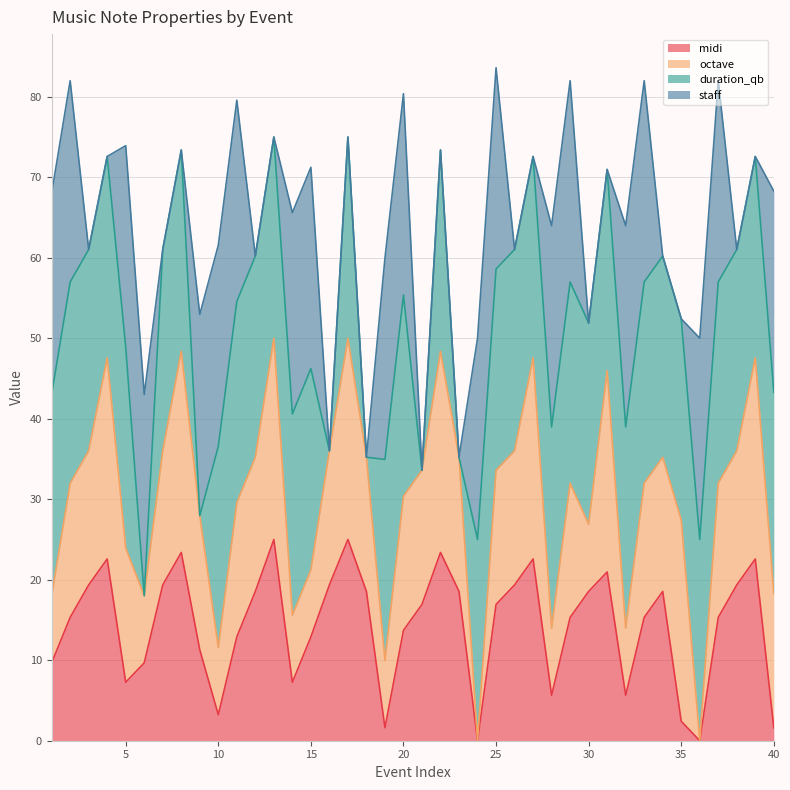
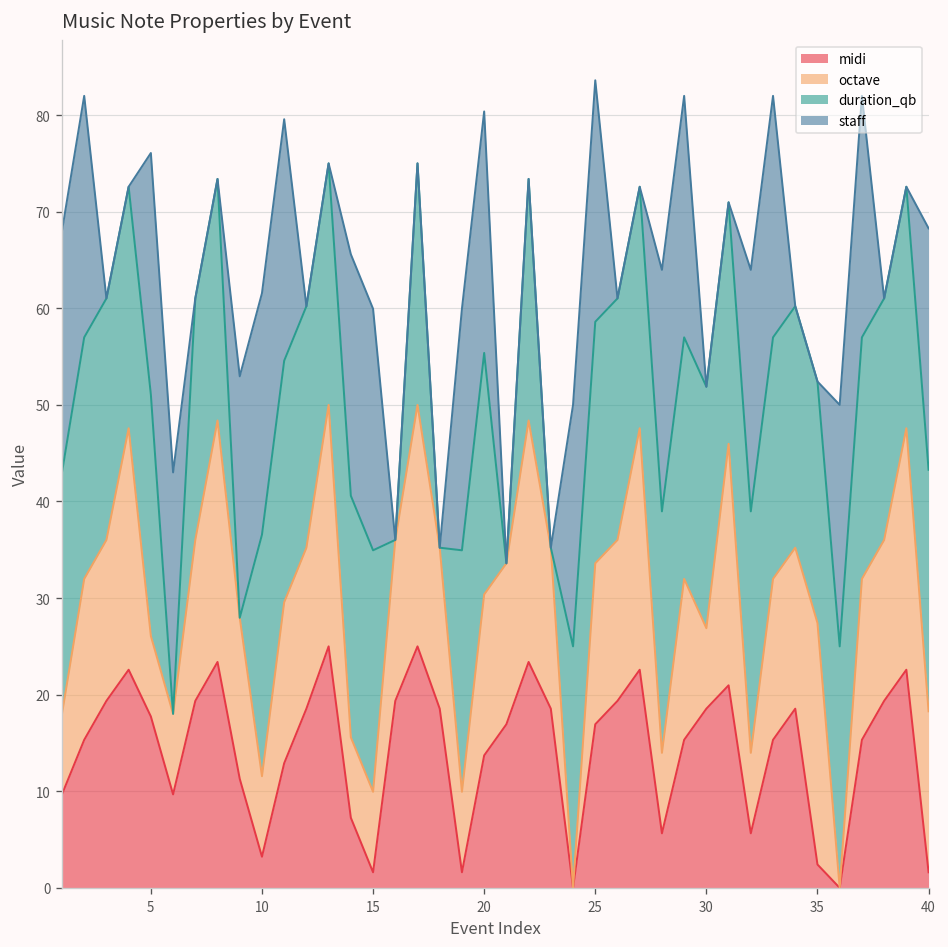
  {
    "midi": {
-     "5": 7,
+     "5": 18,
      "10": 3,
-     "15": 13,
+     "15": 2,
      "20": 14,
      "25": 17,
      "30": 19,
      "35": 2,
      "40": 2
    },
    "octave": {
-     "5": 17,
+     "5": 8,
      "10": 8,
      "15": 8,
      "20": 17,
      "25": 17,
      "30": 8,
      "35": 25,
      "40": 17
    }
  }
